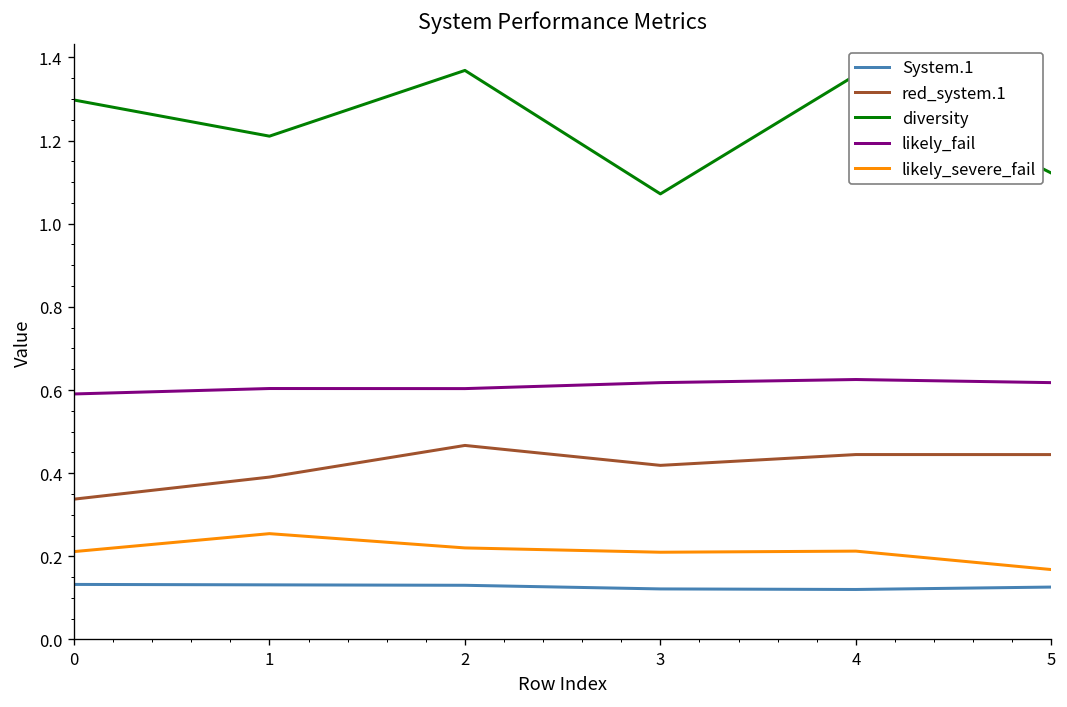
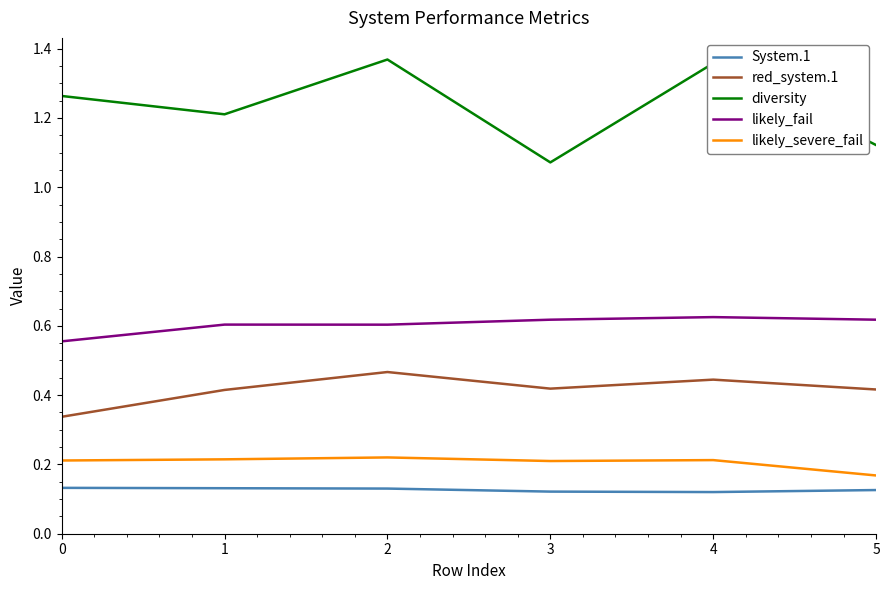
  {
    "System.1": {
      "0": 0.13,
      "1": 0.13,
      "2": 0.13,
      "3": 0.12,
      "4": 0.12,
      "5": 0.13
    },
    "red_system.1": {
      "0": 0.34,
-     "1": 0.39,
+     "1": 0.41,
      "2": 0.47,
      "3": 0.42,
      "4": 0.44,
-     "5": 0.44
+     "5": 0.42
    },
    "diversity": {
-     "0": 1.30,
+     "0": 1.26,
      "1": 1.21,
      "2": 1.37,
      "3": 1.07,
      "5": 1.12
    },
    "likely_fail": {
-     "0": 0.59,
+     "0": 0.56,
      "1": 0.60,
      "2": 0.60,
      "3": 0.62,
      "4": 0.63,
      "5": 0.62
    },
    "likely_severe_fail": {
      "0": 0.21,
-     "1": 0.25,
+     "1": 0.21,
      "2": 0.22,
      "3": 0.21,
      "4": 0.21,
      "5": 0.17
    }
  }
